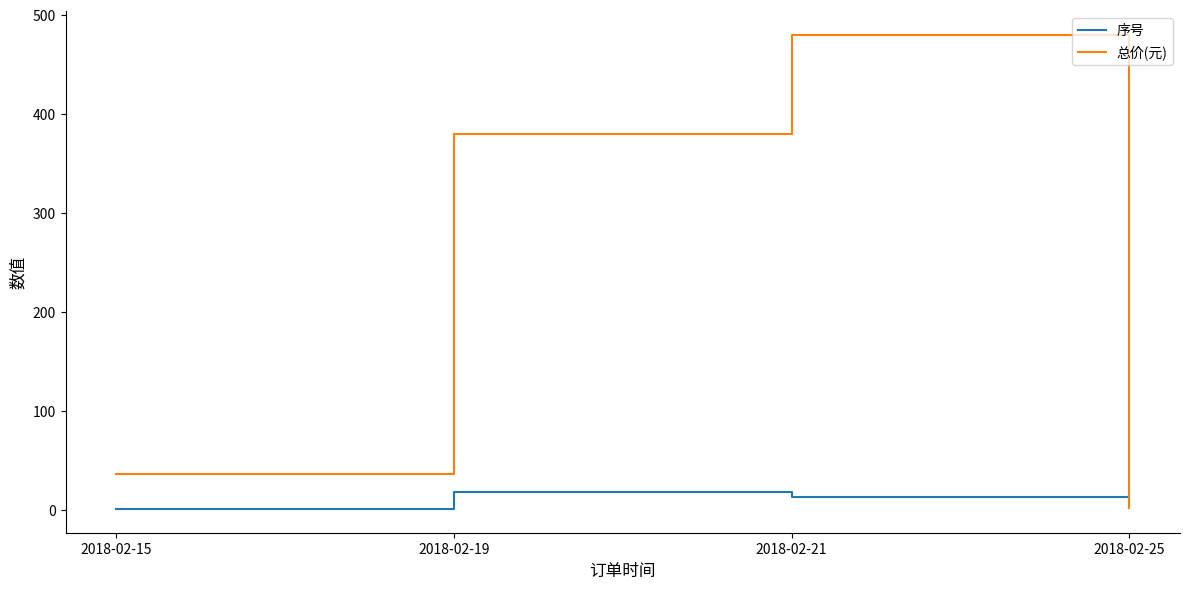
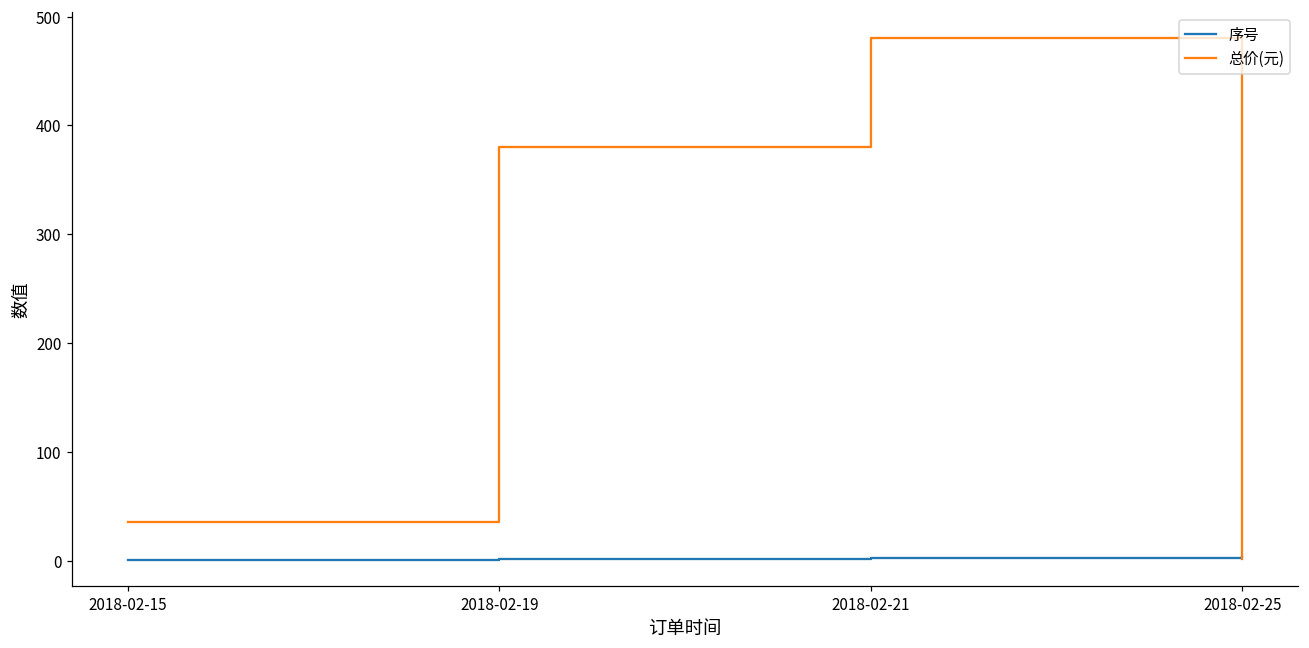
  {
    "序号": {
      "2018-02-15": 0,
-     "2018-02-19": 20,
-     "2018-02-21": 10
+     "2018-02-19": 0,
+     "2018-02-21": 0
    },
    "总价(元)": {
      "2018-02-15": 40,
      "2018-02-19": 380,
      "2018-02-21": 480
    }
  }
